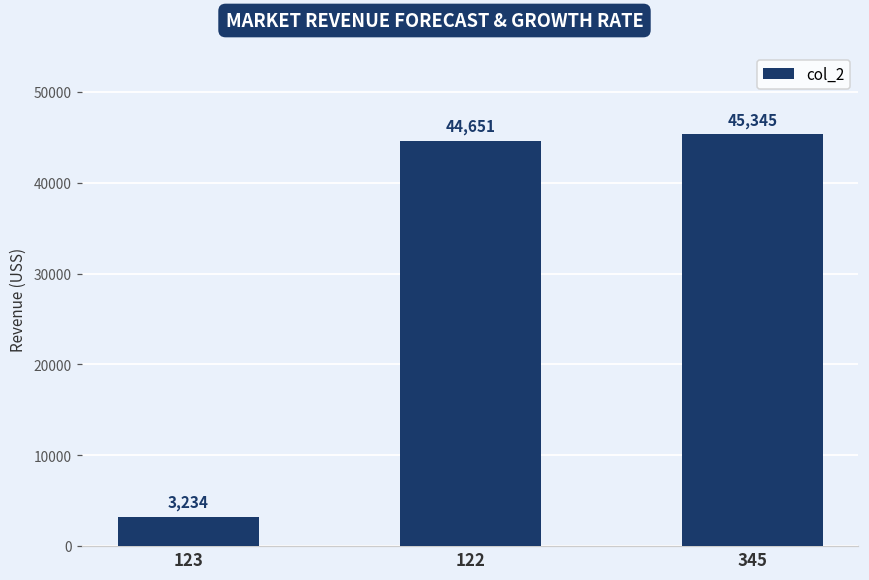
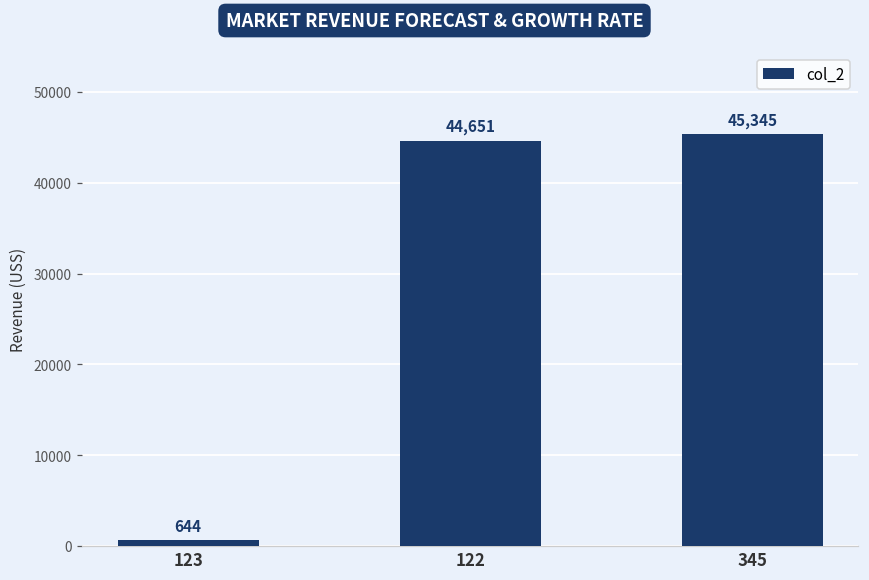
  {
-   "123": "3,234",
+   "123": "644",
    "122": "44,651",
    "345": "45,345"
  }
